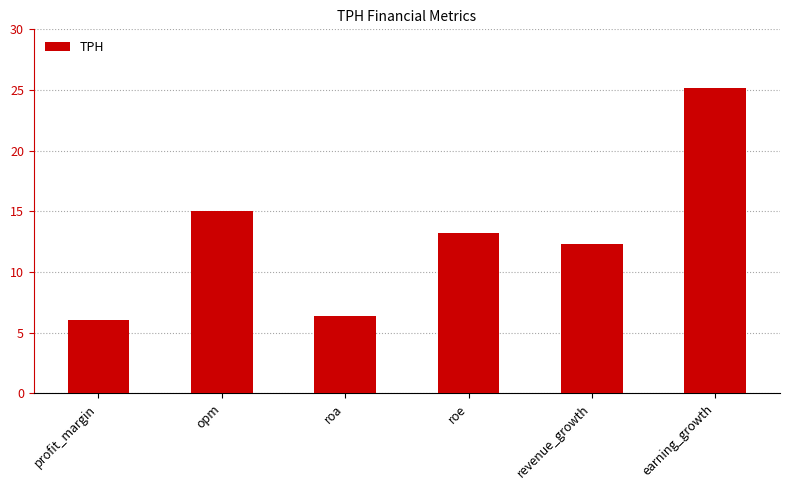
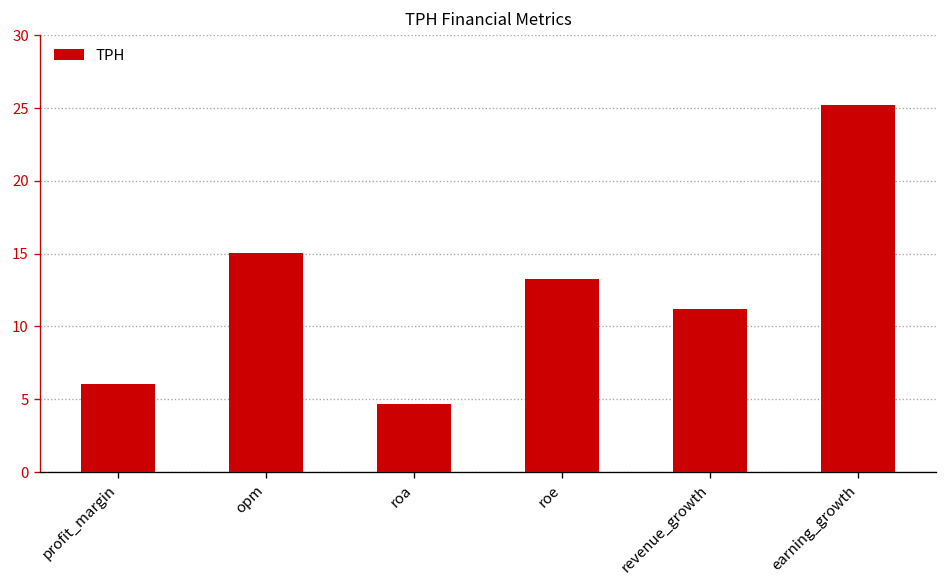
  {
    "profit_margin": 6.1,
    "opm": 15.0,
-   "roa": 6.4,
+   "roa": 4.7,
    "roe": 13.2,
-   "revenue_growth": 12.3,
+   "revenue_growth": 11.2,
    "earning_growth": 25.2
  }
